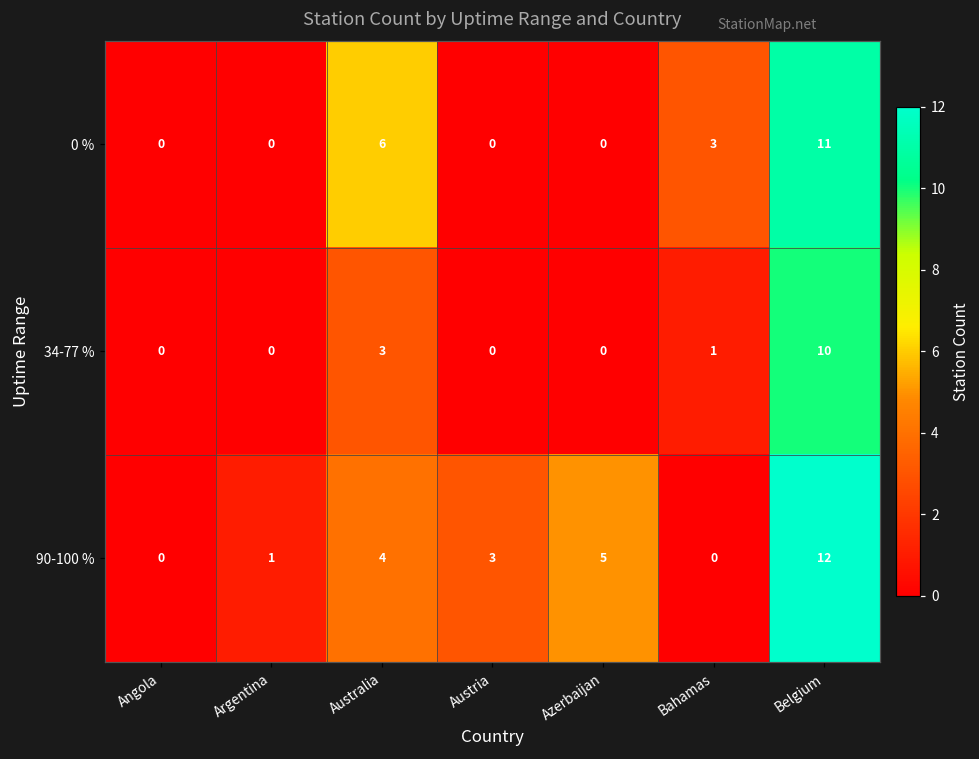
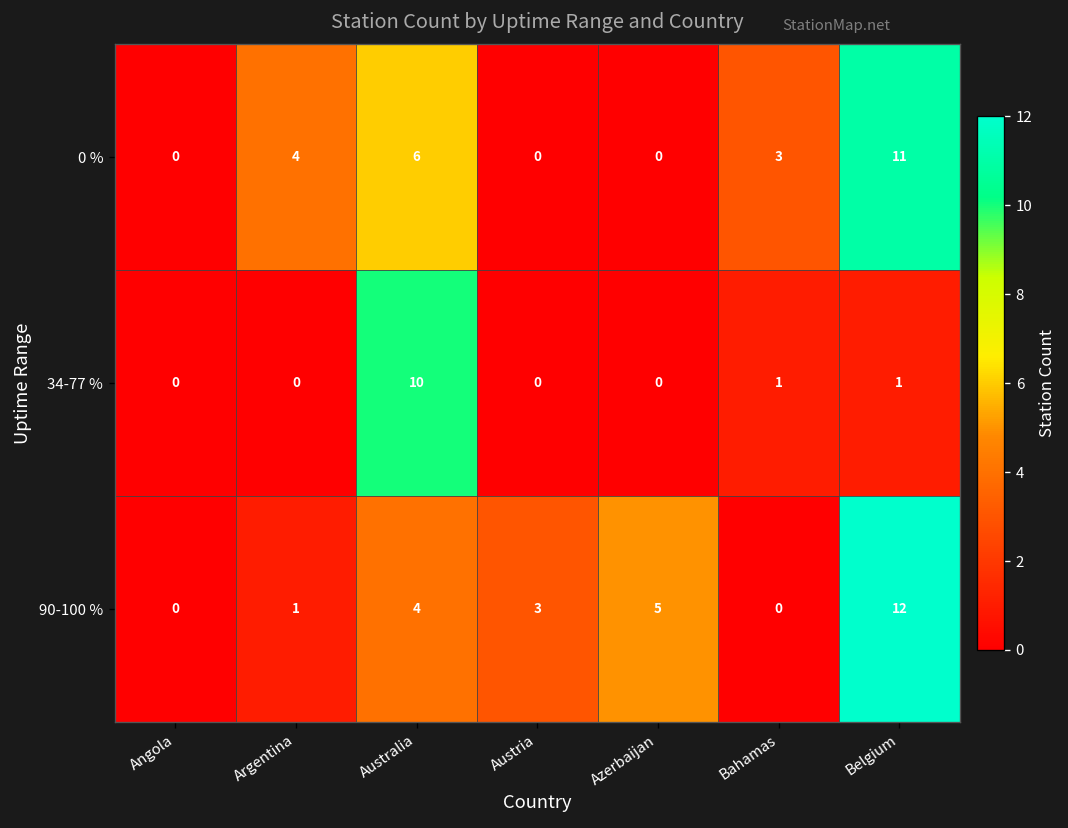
  {
    "0 %": {
      "Angola": 0,
-     "Argentina": 0,
+     "Argentina": 4,
      "Australia": 6,
      "Austria": 0,
      "Azerbaijan": 0,
      "Bahamas": 3,
      "Belgium": 11
    },
    "34-77 %": {
      "Angola": 0,
      "Argentina": 0,
-     "Australia": 3,
+     "Australia": 10,
      "Austria": 0,
      "Azerbaijan": 0,
      "Bahamas": 1,
-     "Belgium": 10
+     "Belgium": 1
    },
    "90-100 %": {
      "Angola": 0,
      "Argentina": 1,
      "Australia": 4,
      "Austria": 3,
      "Azerbaijan": 5,
      "Bahamas": 0,
      "Belgium": 12
    }
  }
